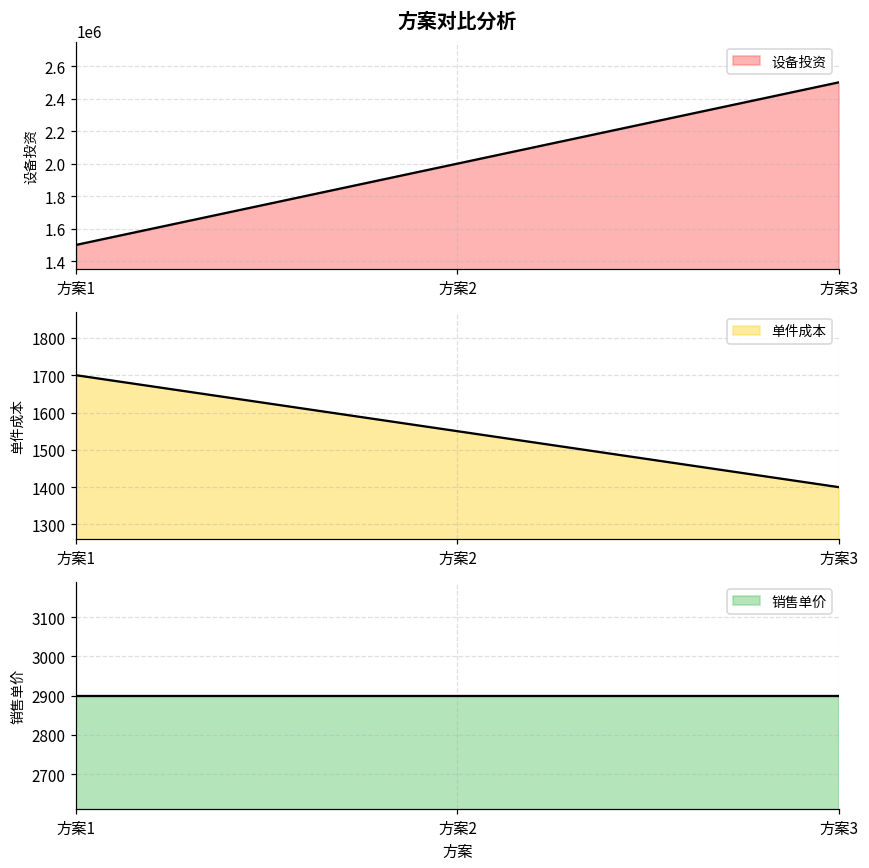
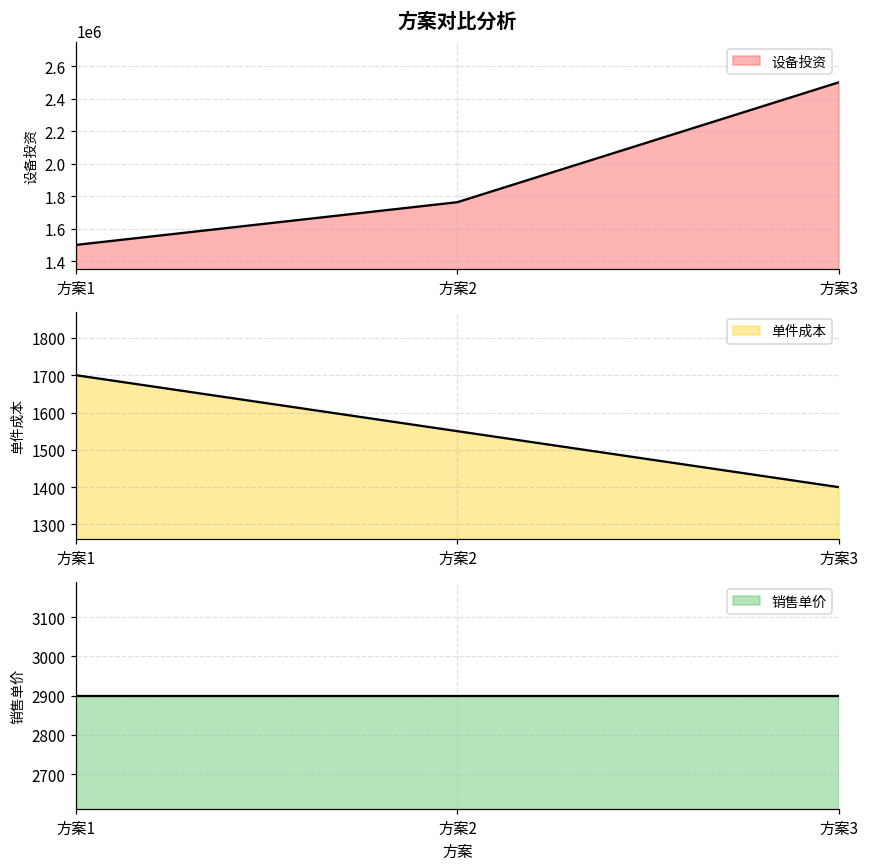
  {
    "方案对比分析": {
      "方案1": 1500000,
-     "方案2": 2000000,
+     "方案2": 1760000,
      "方案3": 2500000
    }
  }
